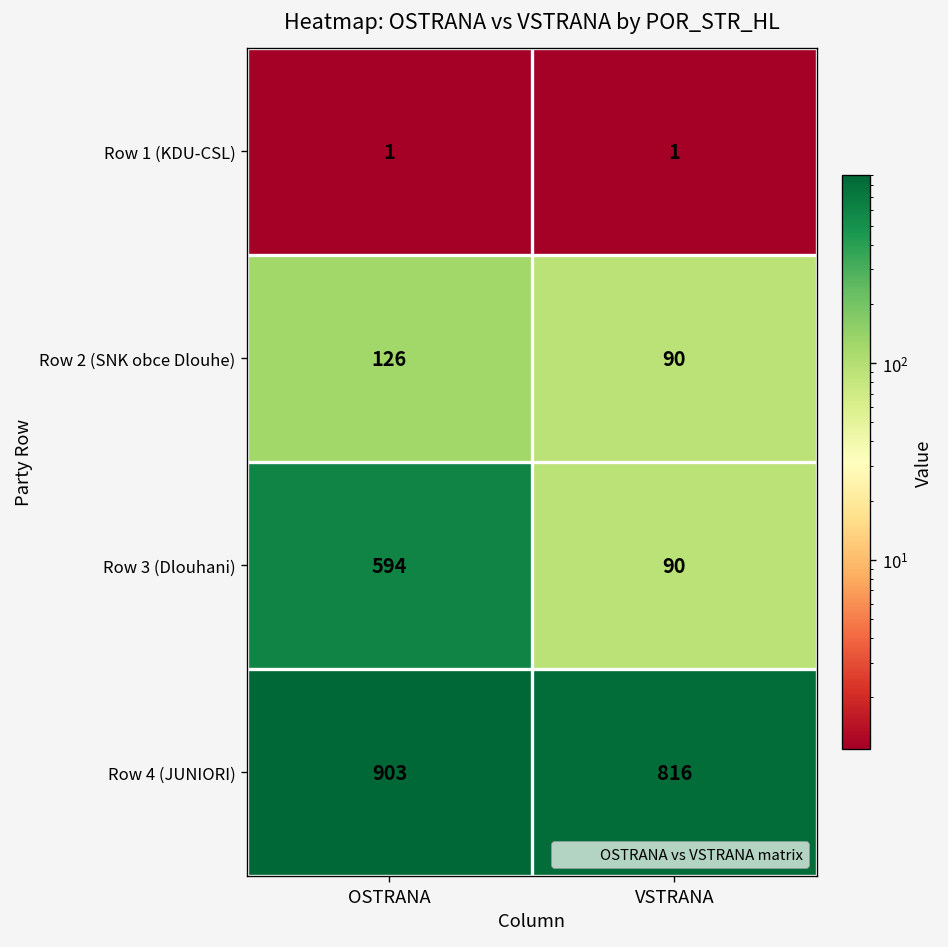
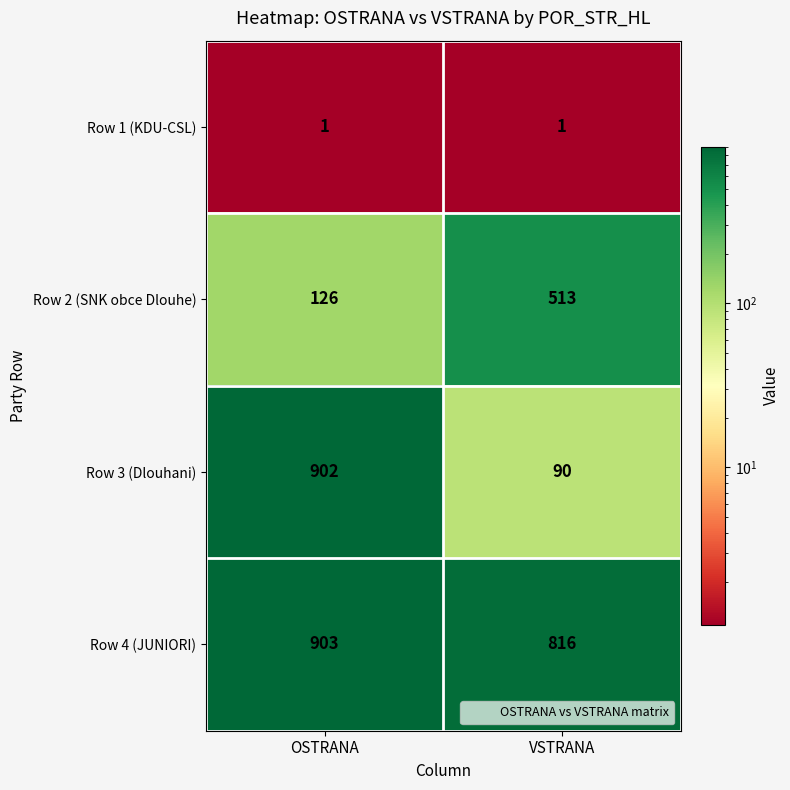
  {
    "Row 1 (KDU-CSL)": {
      "OSTRANA": 1,
      "VSTRANA": 1
    },
    "Row 2 (SNK obce Dlouhe)": {
      "OSTRANA": 126,
-     "VSTRANA": 90
+     "VSTRANA": 513
    },
    "Row 3 (Dlouhani)": {
-     "OSTRANA": 594,
+     "OSTRANA": 902,
      "VSTRANA": 90
    },
    "Row 4 (JUNIORI)": {
      "OSTRANA": 903,
      "VSTRANA": 816
    }
  }
